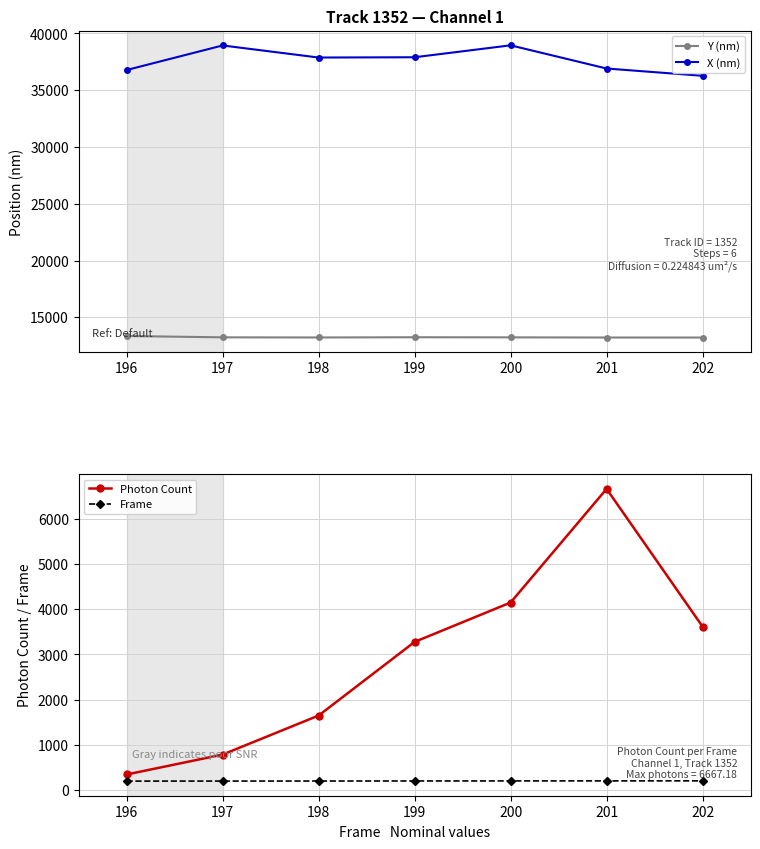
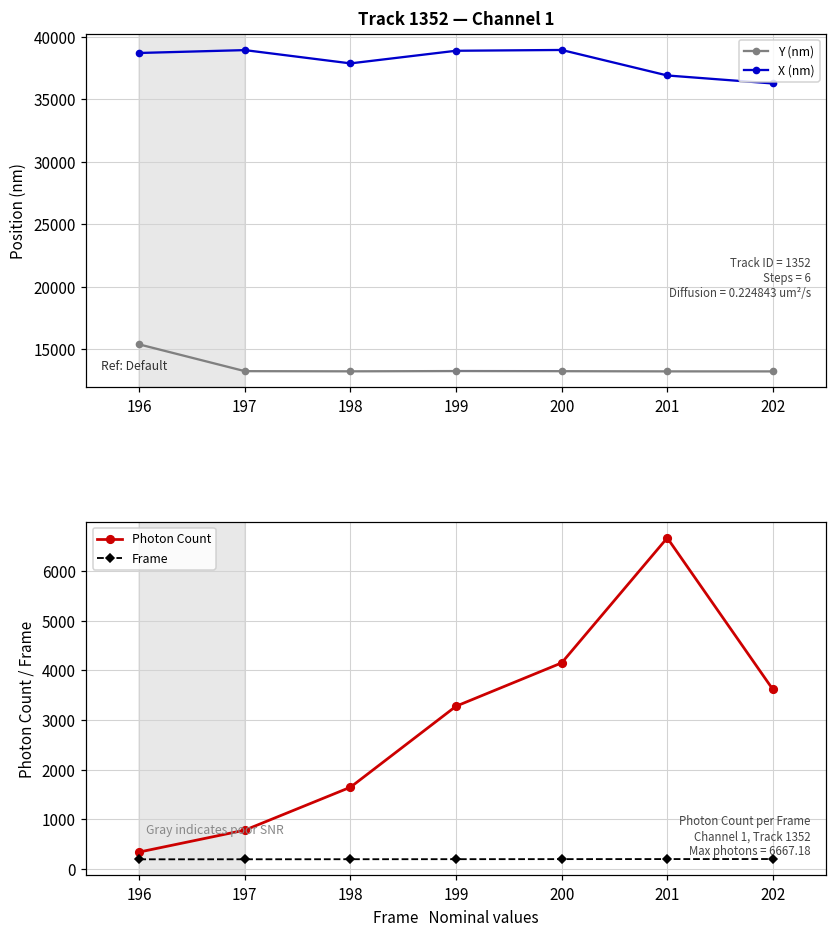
  {
    "Track 1352 — Channel 1": {
      "Y (nm)": {
-       "196": 13400,
+       "196": 15400,
        "197": 13200,
        "198": 13200,
        "199": 13300,
        "200": 13200,
        "201": 13200,
        "202": 13200
      },
      "X (nm)": {
-       "196": 36800,
+       "196": 38700,
        "197": 38900,
        "198": 37900,
-       "199": 37900,
+       "199": 38900,
        "200": 39000,
        "201": 36900,
        "202": 36300
      }
    }
  }
